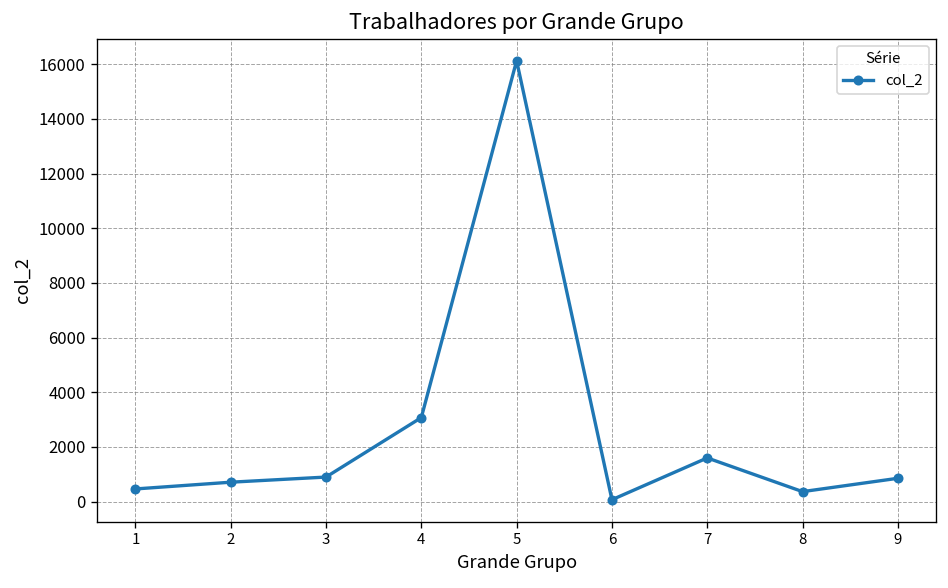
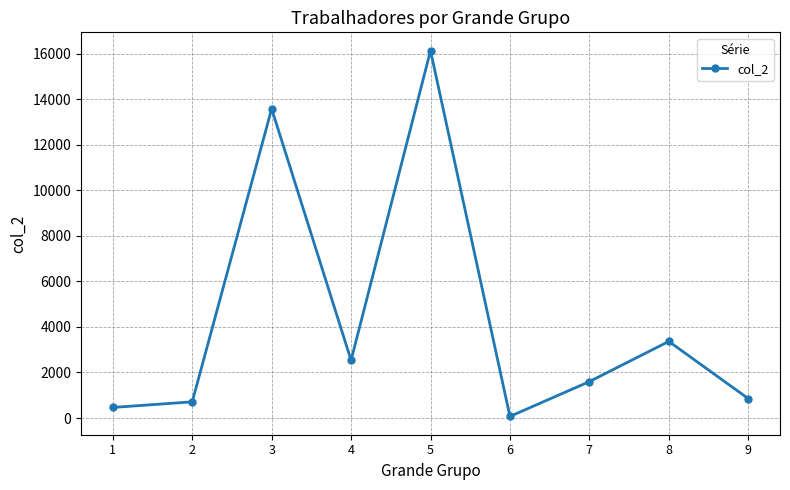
  {
    "1": 500,
    "2": 700,
-   "3": 900,
-   "4": 3100,
+   "3": 13600,
+   "4": 2500,
    "5": 16100,
    "6": 100,
    "7": 1600,
-   "8": 400,
+   "8": 3400,
    "9": 900
  }
